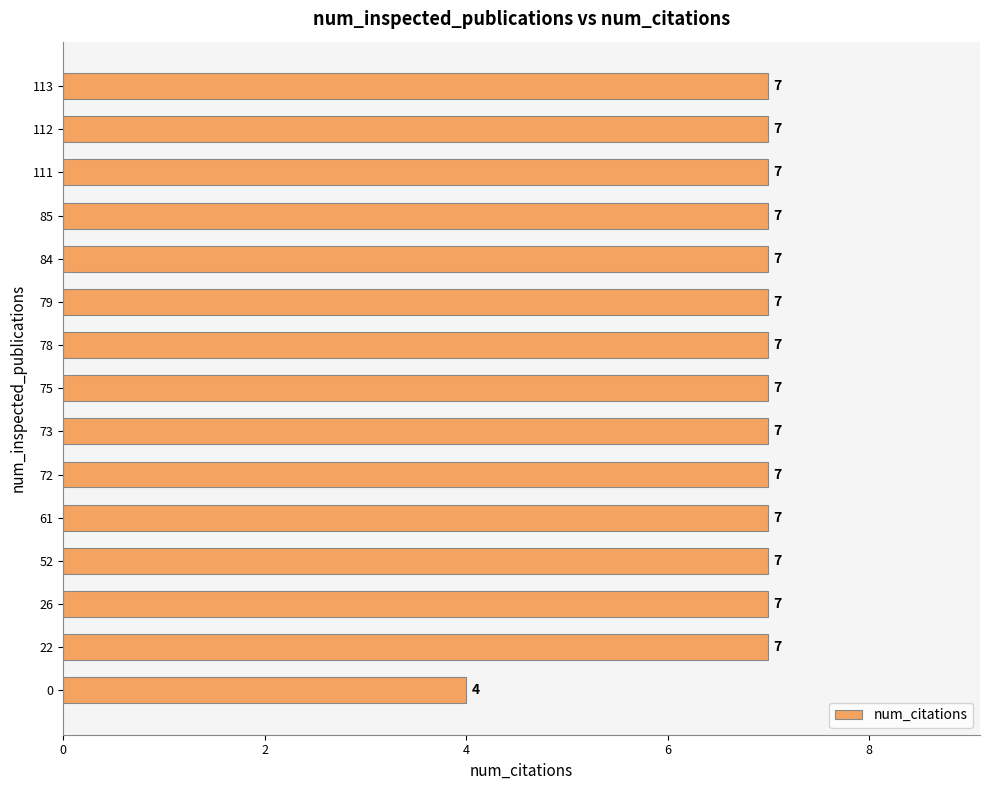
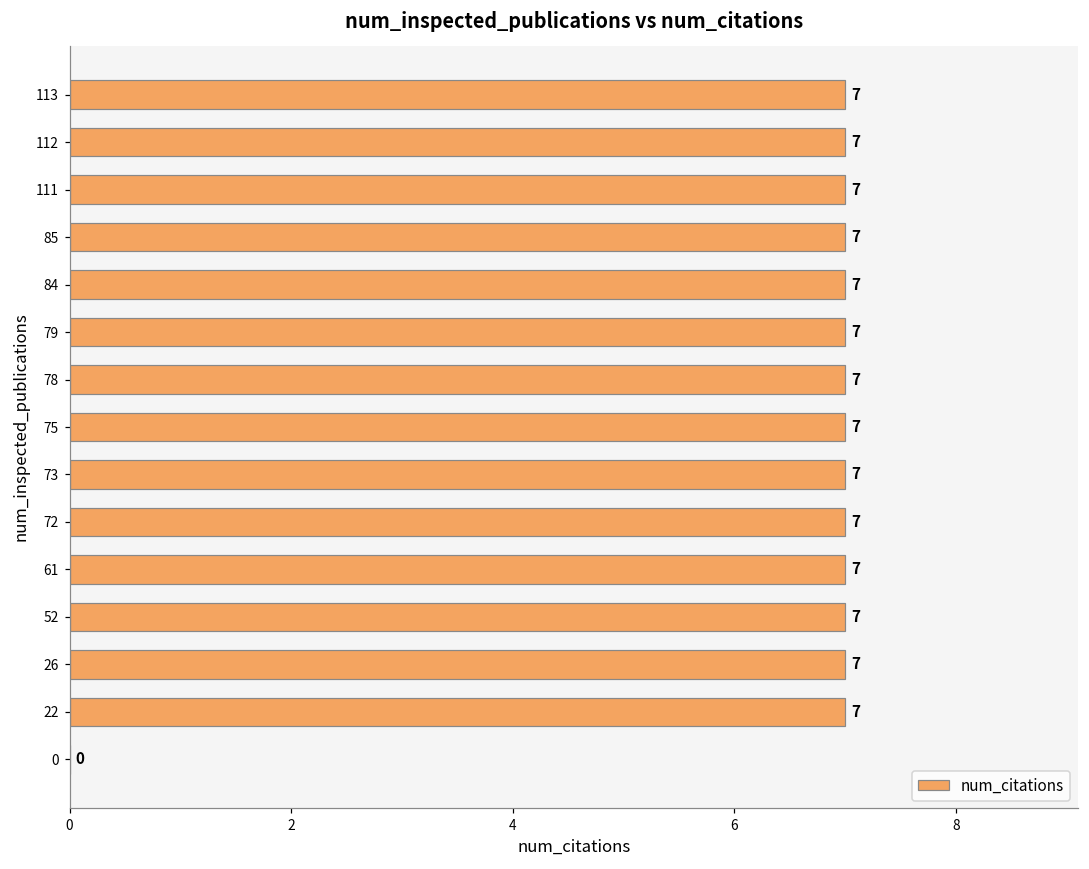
  {
    "113": 7,
    "112": 7,
    "111": 7,
    "85": 7,
    "84": 7,
    "79": 7,
    "78": 7,
    "75": 7,
    "73": 7,
    "72": 7,
    "61": 7,
    "52": 7,
    "26": 7,
    "22": 7,
-   "0": 4
+   "0": 0
  }
